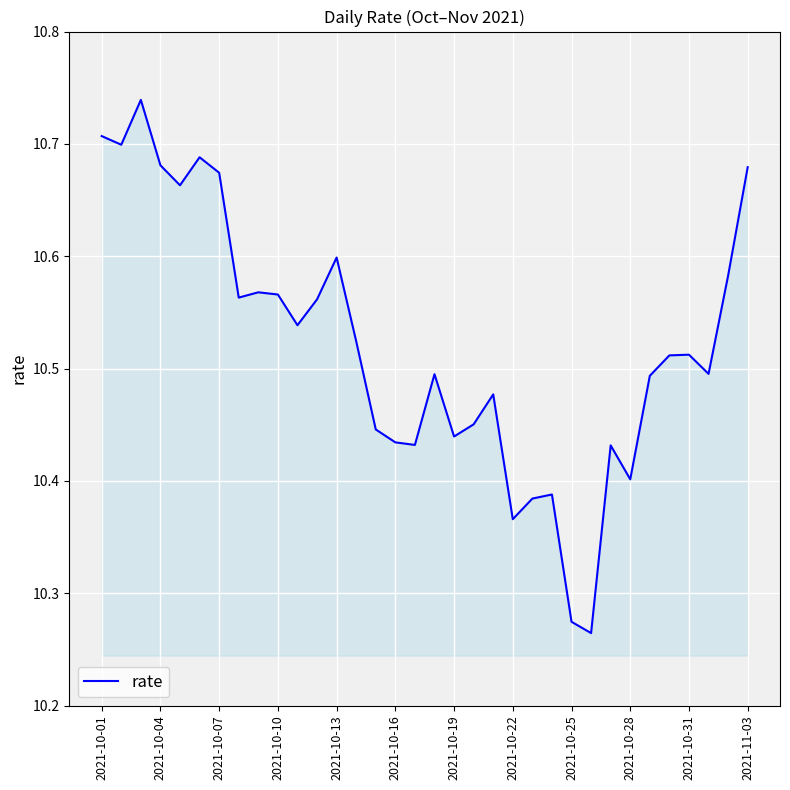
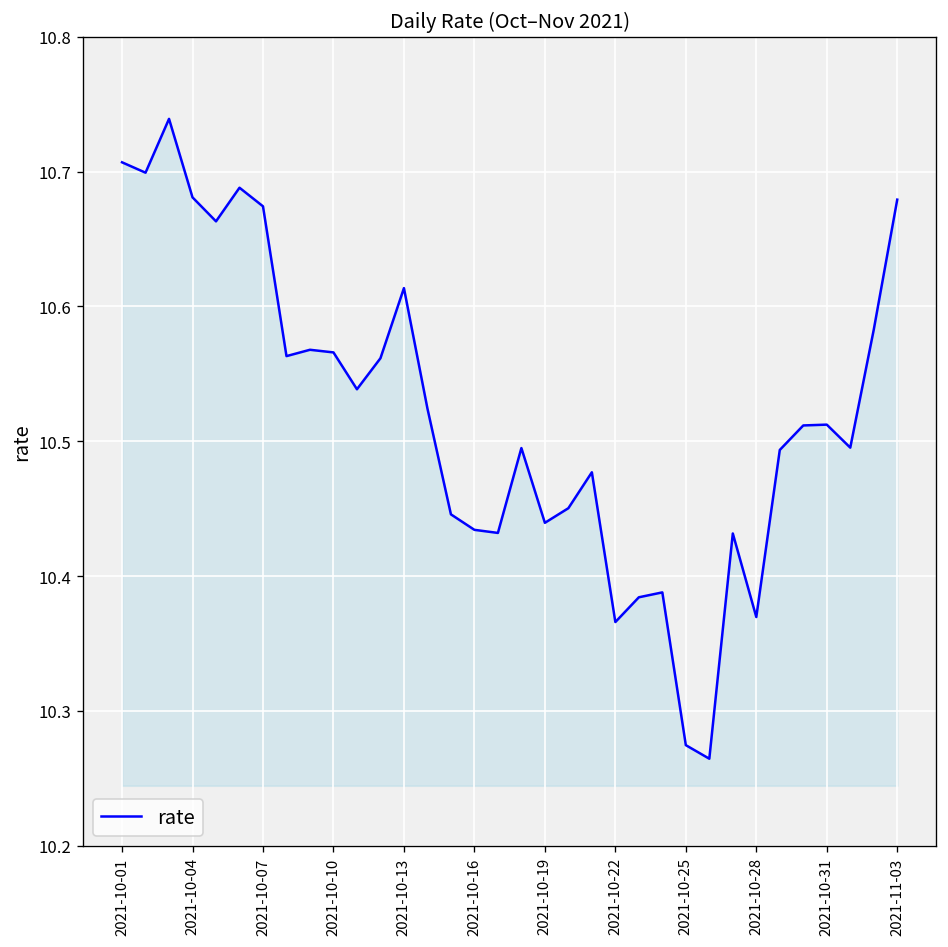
  {
    "2021-10-01": 10.707,
    "2021-10-04": 10.681,
    "2021-10-07": 10.674,
    "2021-10-10": 10.566,
-   "2021-10-13": 10.599,
+   "2021-10-13": 10.614,
    "2021-10-16": 10.434,
    "2021-10-19": 10.439,
    "2021-10-22": 10.366,
    "2021-10-25": 10.275,
-   "2021-10-28": 10.401,
+   "2021-10-28": 10.370,
    "2021-10-31": 10.512,
    "2021-11-03": 10.679
  }
